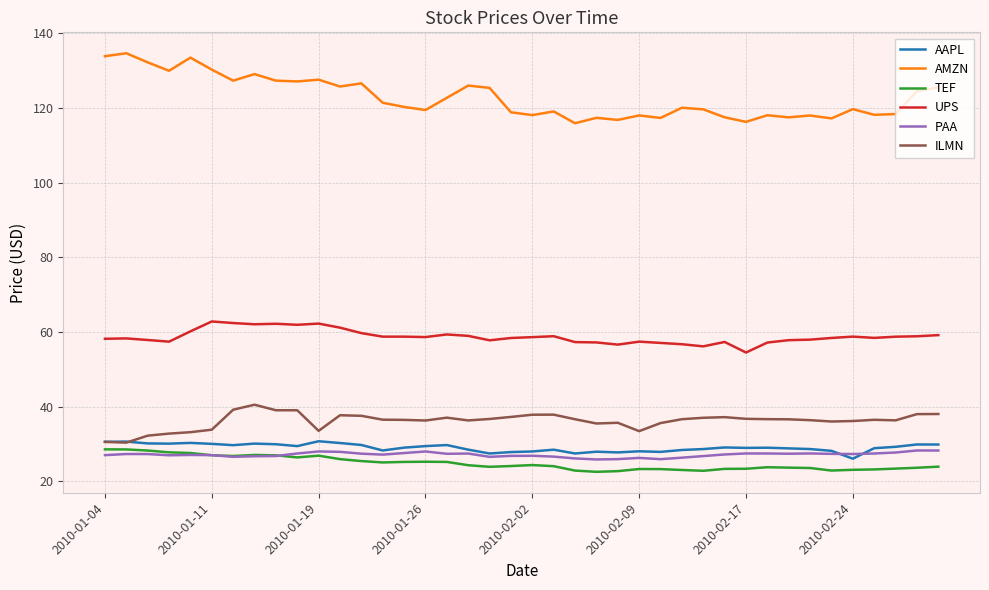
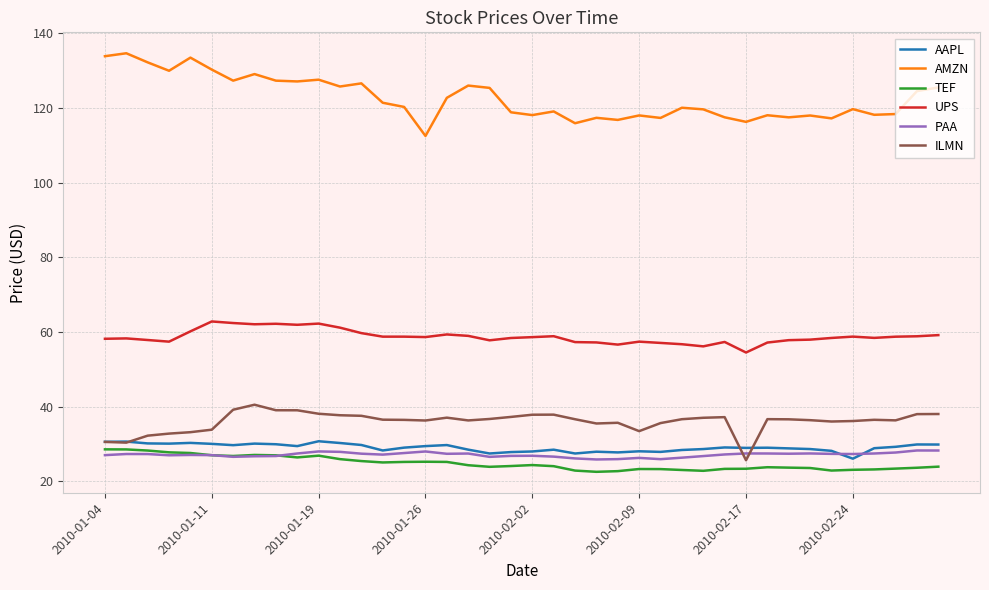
  {
    "AAPL": {
      "2010-01-11": 30,
      "2010-01-19": 31,
      "2010-01-26": 29,
      "2010-02-02": 28,
      "2010-02-09": 28,
      "2010-02-17": 29,
      "2010-02-24": 26
    },
    "AMZN": {
      "2010-01-04": 134,
      "2010-01-11": 130,
      "2010-01-19": 128,
-     "2010-01-26": 119,
+     "2010-01-26": 113,
      "2010-02-02": 118,
      "2010-02-09": 118,
      "2010-02-17": 116,
      "2010-02-24": 120
    },
    "TEF": {
      "2010-01-04": 29,
      "2010-01-19": 27,
      "2010-01-26": 25,
      "2010-02-02": 24,
      "2010-02-09": 23,
      "2010-02-17": 23,
      "2010-02-24": 23
    },
    "UPS": {
      "2010-01-04": 58,
      "2010-01-11": 63,
      "2010-01-19": 62,
      "2010-01-26": 59,
      "2010-02-02": 59,
      "2010-02-09": 57,
      "2010-02-17": 55,
      "2010-02-24": 59
    },
    "PAA": {
      "2010-01-04": 27,
      "2010-01-19": 28,
      "2010-01-26": 28,
      "2010-02-02": 27,
      "2010-02-09": 26,
      "2010-02-17": 27,
      "2010-02-24": 27
    },
    "ILMN": {
      "2010-01-11": 34,
-     "2010-01-19": 34,
+     "2010-01-19": 38,
      "2010-01-26": 36,
      "2010-02-02": 38,
      "2010-02-09": 33,
-     "2010-02-17": 37,
+     "2010-02-17": 26,
      "2010-02-24": 36
    }
  }
